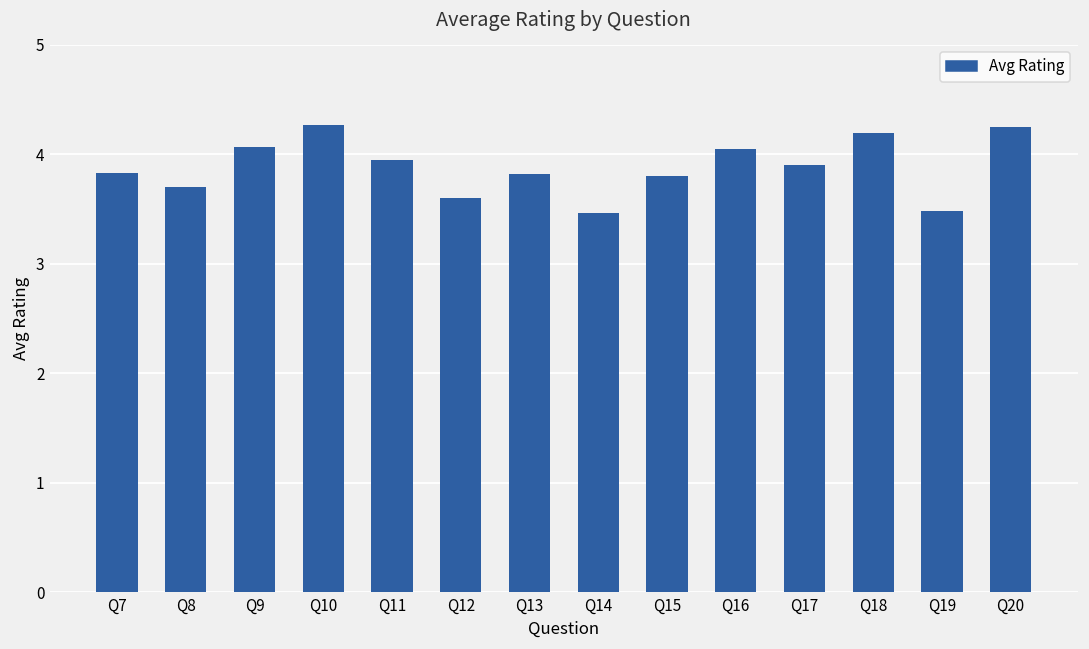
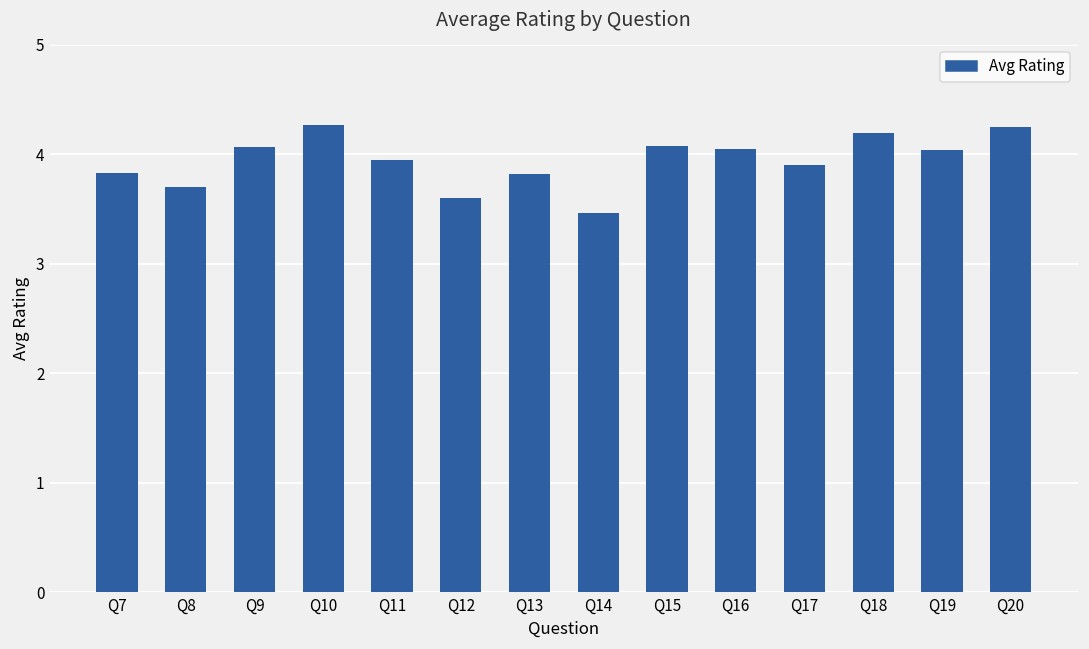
  {
    "Q7": 3.8,
    "Q8": 3.7,
    "Q9": 4.1,
    "Q10": 4.3,
    "Q11": 3.9,
    "Q12": 3.6,
    "Q13": 3.8,
    "Q14": 3.5,
-   "Q15": 3.8,
+   "Q15": 4.1,
    "Q16": 4.0,
    "Q17": 3.9,
    "Q18": 4.2,
-   "Q19": 3.5,
+   "Q19": 4.0,
    "Q20": 4.3
  }
